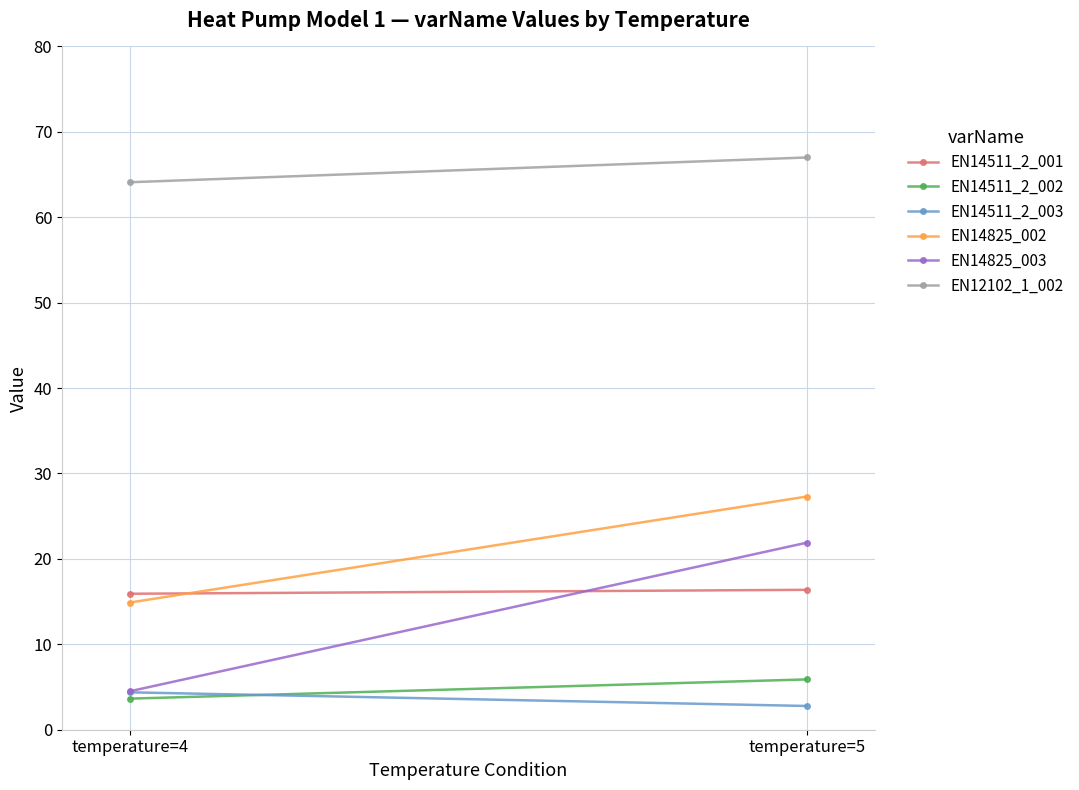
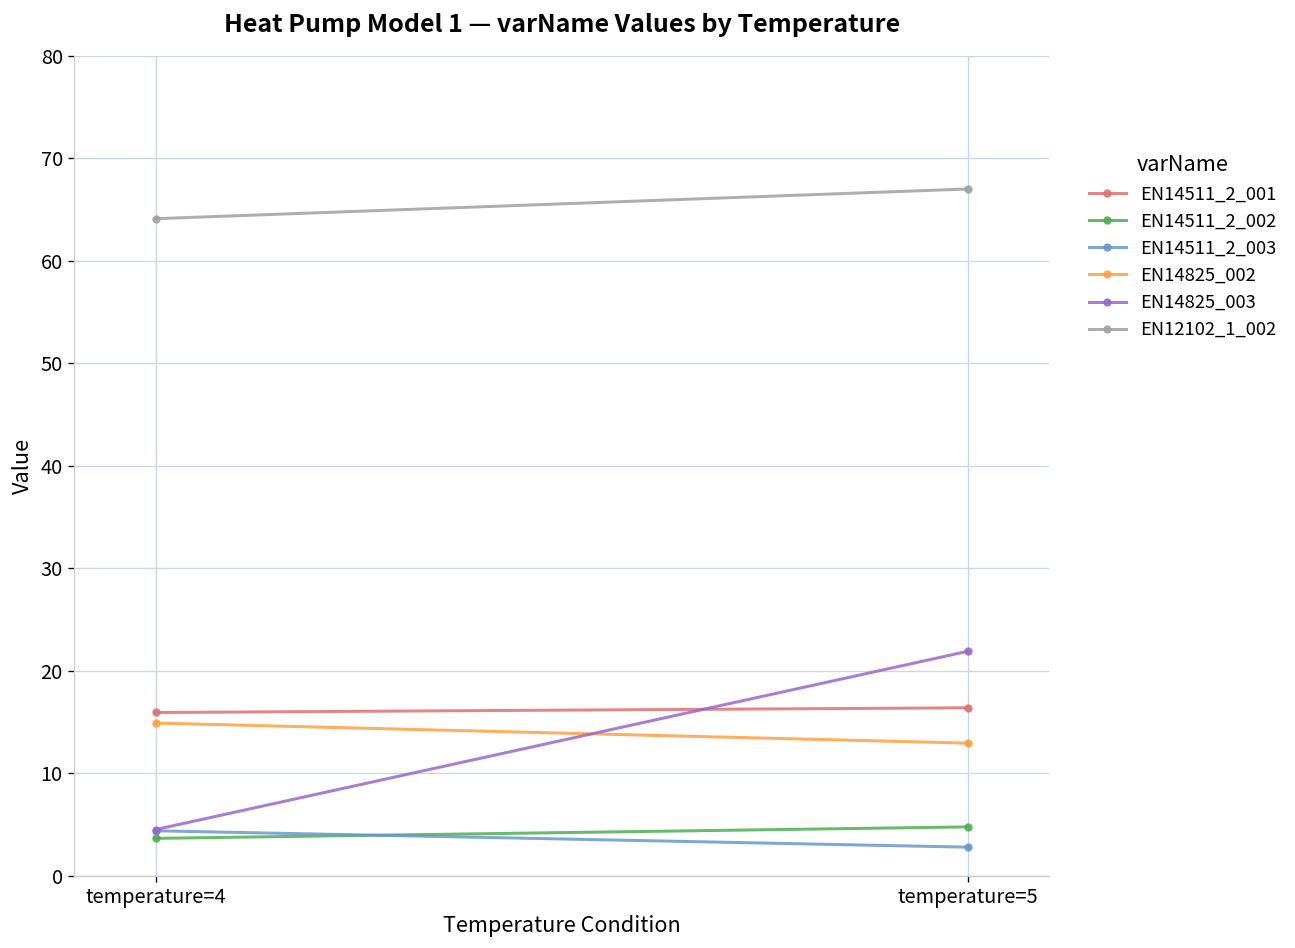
  {
    "EN14511_2_001": {
      "temperature=4": 16,
      "temperature=5": 16
    },
    "EN14511_2_002": {
      "temperature=4": 4,
-     "temperature=5": 6
+     "temperature=5": 5
    },
    "EN14511_2_003": {
      "temperature=5": 3
    },
    "EN14825_002": {
      "temperature=4": 15,
-     "temperature=5": 27
+     "temperature=5": 13
    },
    "EN14825_003": {
      "temperature=5": 22
    },
    "EN12102_1_002": {
      "temperature=4": 64,
      "temperature=5": 67
    }
  }
